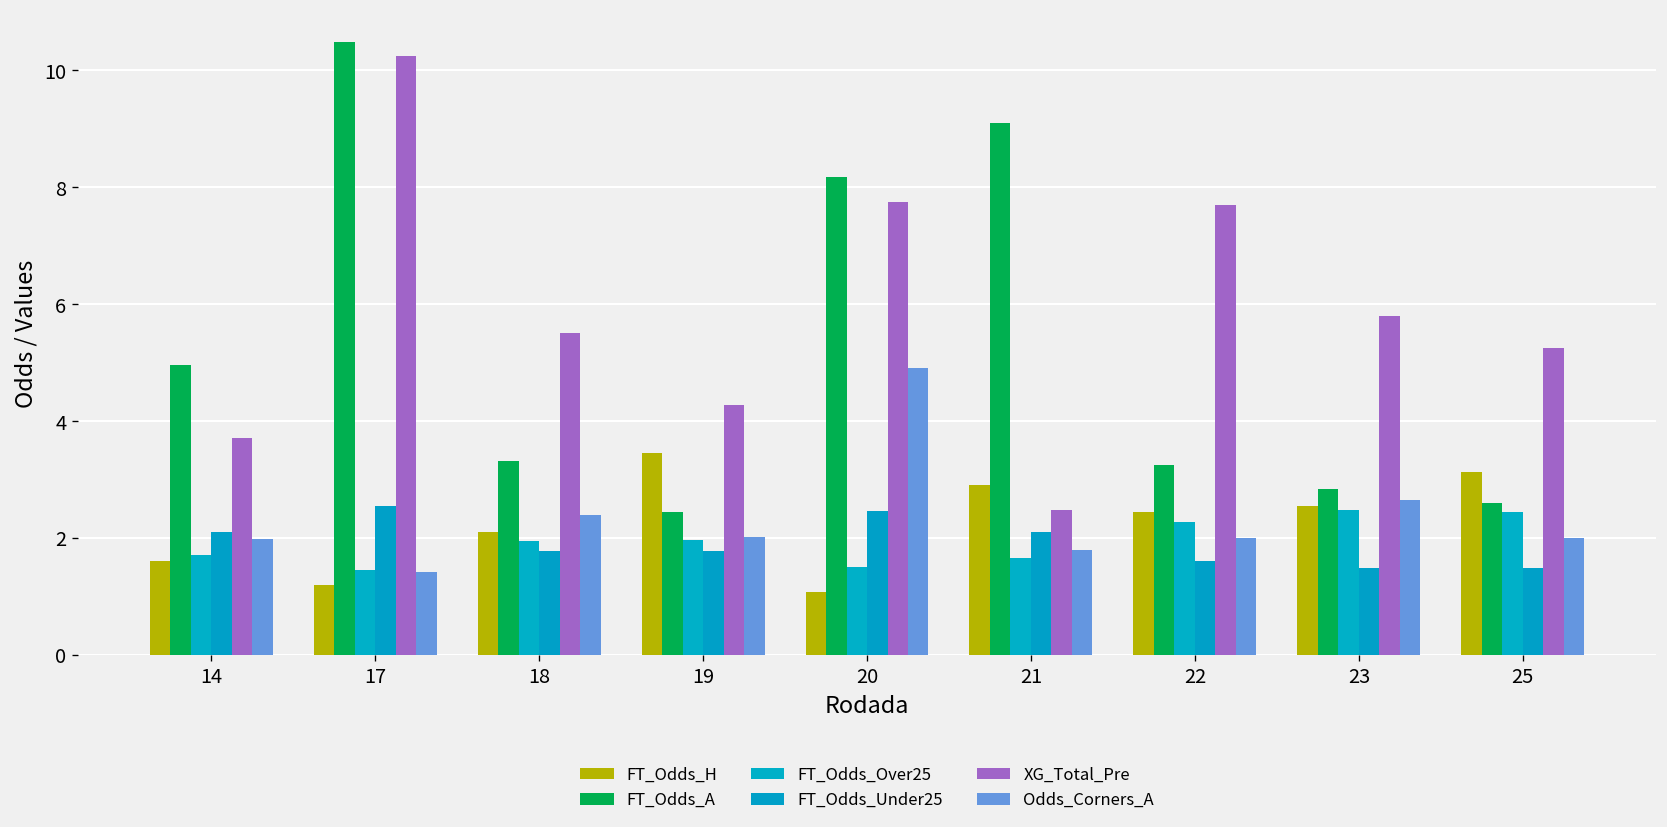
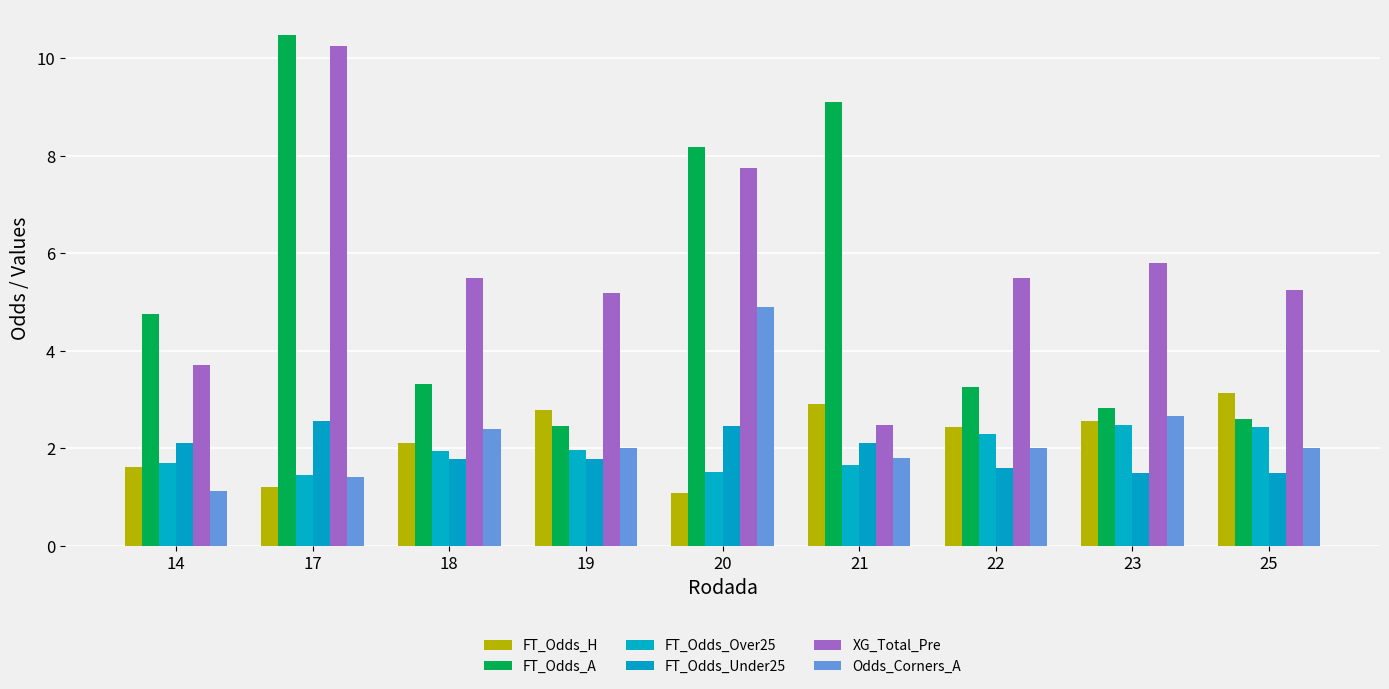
  {
    "FT_Odds_H": {
      "14": 1.6,
      "17": 1.2,
      "18": 2.1,
-     "19": 3.5,
+     "19": 2.8,
      "20": 1.1,
      "21": 2.9,
      "22": 2.4,
      "23": 2.6,
      "25": 3.1
    },
    "FT_Odds_A": {
-     "14": 5.0,
+     "14": 4.8,
      "17": 10.5,
      "18": 3.3,
      "19": 2.5,
      "20": 8.2,
      "21": 9.1,
      "22": 3.3,
      "23": 2.8,
      "25": 2.6
    },
    "XG_Total_Pre": {
      "14": 3.7,
      "17": 10.3,
      "18": 5.5,
-     "19": 4.3,
+     "19": 5.2,
      "20": 7.8,
      "21": 2.5,
-     "22": 7.7,
+     "22": 5.5,
      "23": 5.8,
      "25": 5.3
    },
    "Odds_Corners_A": {
-     "14": 2.0,
+     "14": 1.1,
      "17": 1.4,
      "18": 2.4,
      "19": 2.0,
      "20": 4.9,
      "21": 1.8,
      "22": 2.0,
      "23": 2.7,
      "25": 2.0
    }
  }
